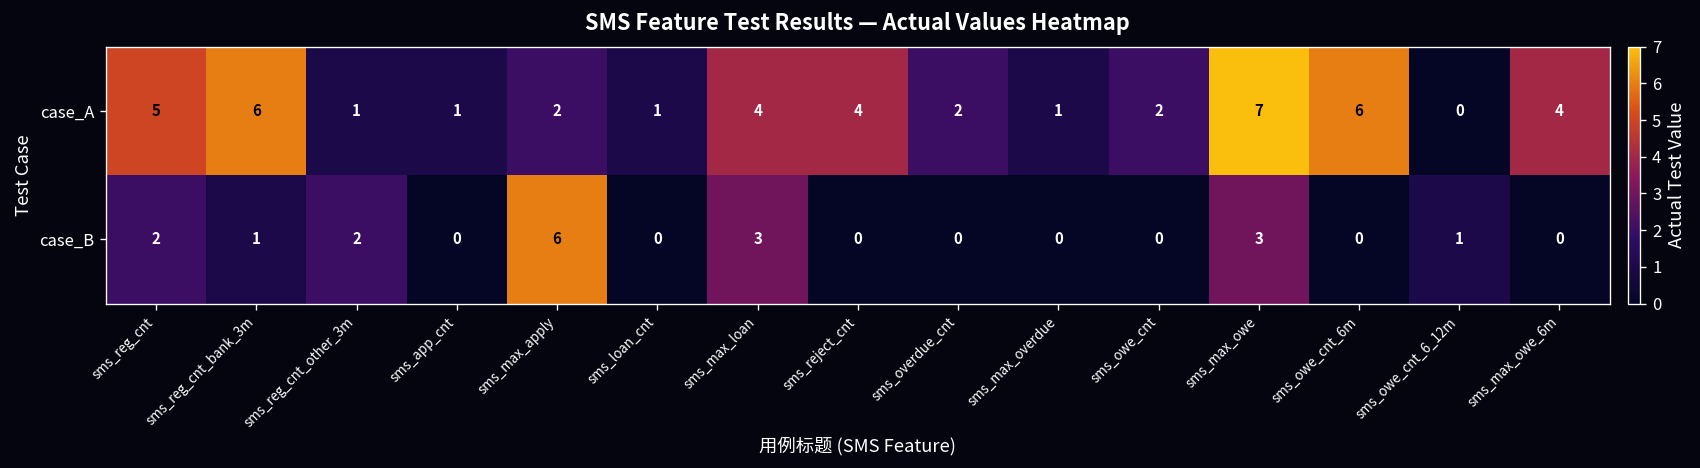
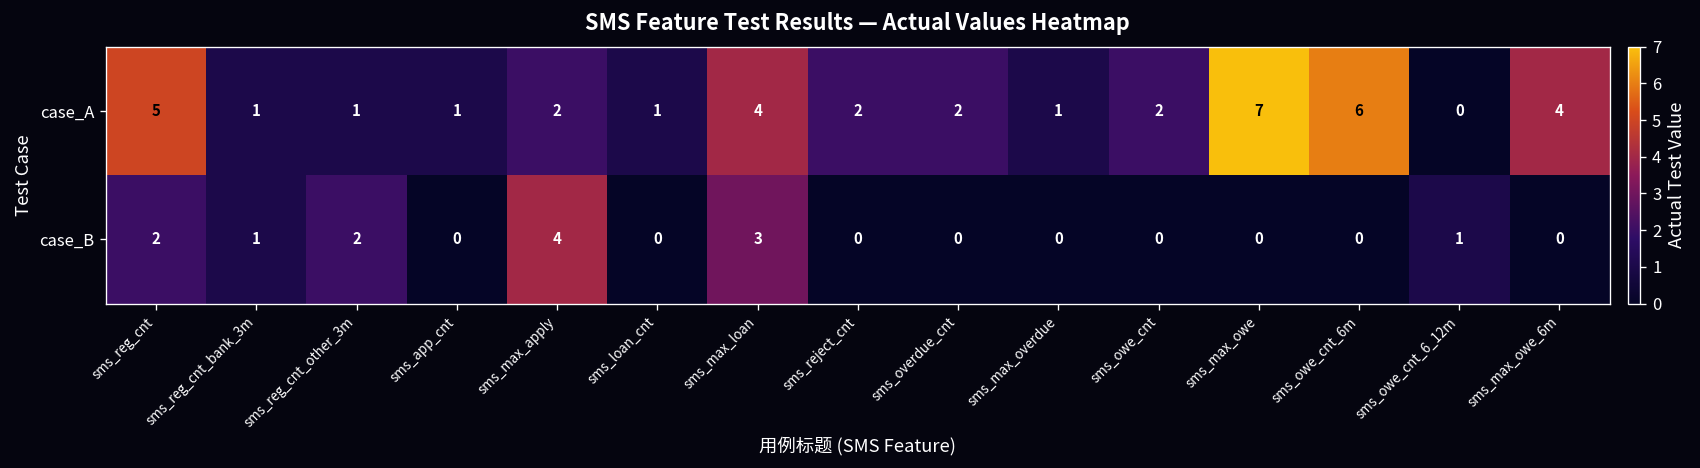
  {
    "case_A": {
      "sms_reg_cnt": 5,
-     "sms_reg_cnt_bank_3m": 6,
+     "sms_reg_cnt_bank_3m": 1,
      "sms_reg_cnt_other_3m": 1,
      "sms_app_cnt": 1,
      "sms_max_apply": 2,
      "sms_loan_cnt": 1,
      "sms_max_loan": 4,
-     "sms_reject_cnt": 4,
+     "sms_reject_cnt": 2,
      "sms_overdue_cnt": 2,
      "sms_max_overdue": 1,
      "sms_owe_cnt": 2,
      "sms_max_owe": 7,
      "sms_owe_cnt_6m": 6,
      "sms_owe_cnt_6_12m": 0,
      "sms_max_owe_6m": 4
    },
    "case_B": {
      "sms_reg_cnt": 2,
      "sms_reg_cnt_bank_3m": 1,
      "sms_reg_cnt_other_3m": 2,
      "sms_app_cnt": 0,
-     "sms_max_apply": 6,
+     "sms_max_apply": 4,
      "sms_loan_cnt": 0,
      "sms_max_loan": 3,
      "sms_reject_cnt": 0,
      "sms_overdue_cnt": 0,
      "sms_max_overdue": 0,
      "sms_owe_cnt": 0,
-     "sms_max_owe": 3,
+     "sms_max_owe": 0,
      "sms_owe_cnt_6m": 0,
      "sms_owe_cnt_6_12m": 1,
      "sms_max_owe_6m": 0
    }
  }
